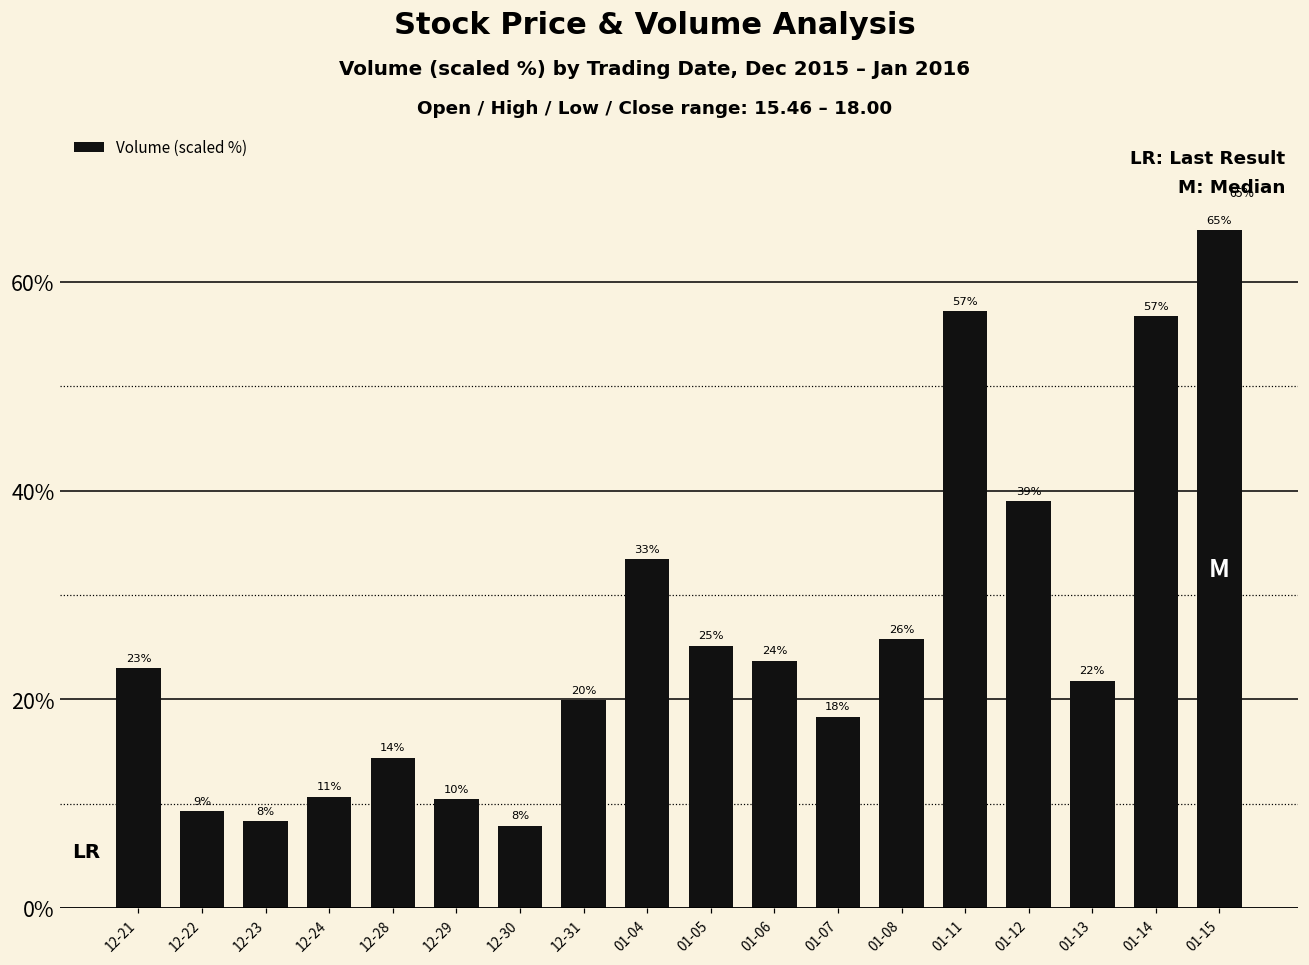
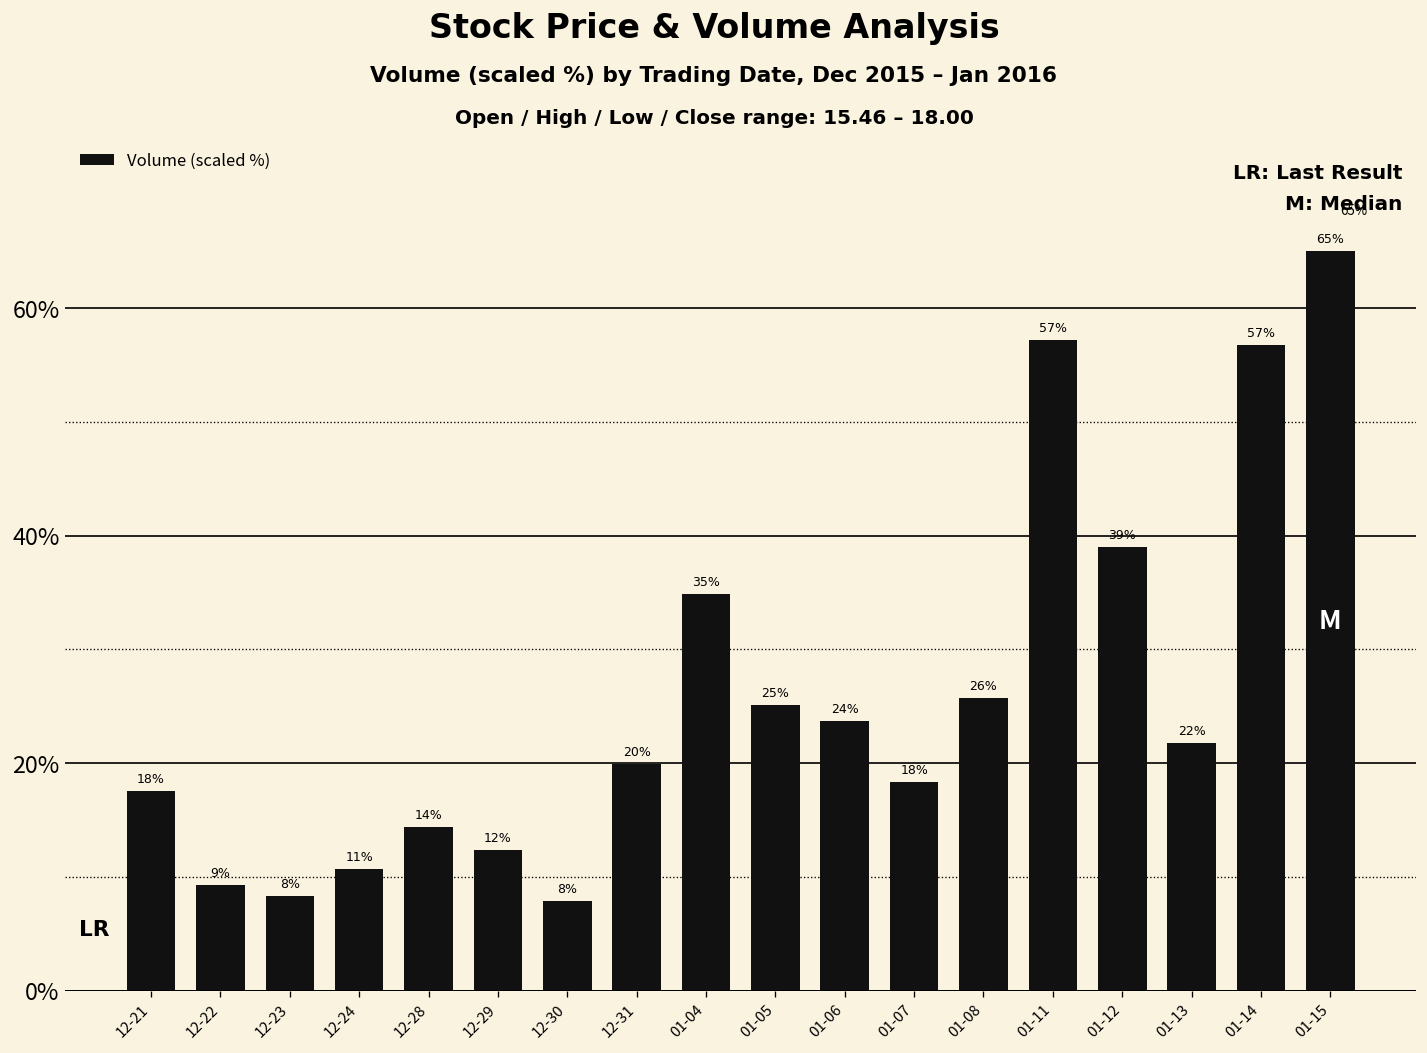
  {
-   "12-21": "23%",
+   "12-21": "18%",
    "12-22": "9%",
    "12-23": "8%",
    "12-24": "11%",
    "12-28": "14%",
-   "12-29": "10%",
+   "12-29": "12%",
    "12-30": "8%",
    "12-31": "20%",
-   "01-04": "33%",
+   "01-04": "35%",
    "01-05": "25%",
    "01-06": "24%",
    "01-07": "18%",
    "01-08": "26%",
    "01-11": "57%",
    "01-12": "39%",
    "01-13": "22%",
    "01-14": "57%",
    "01-15": "65%"
  }
